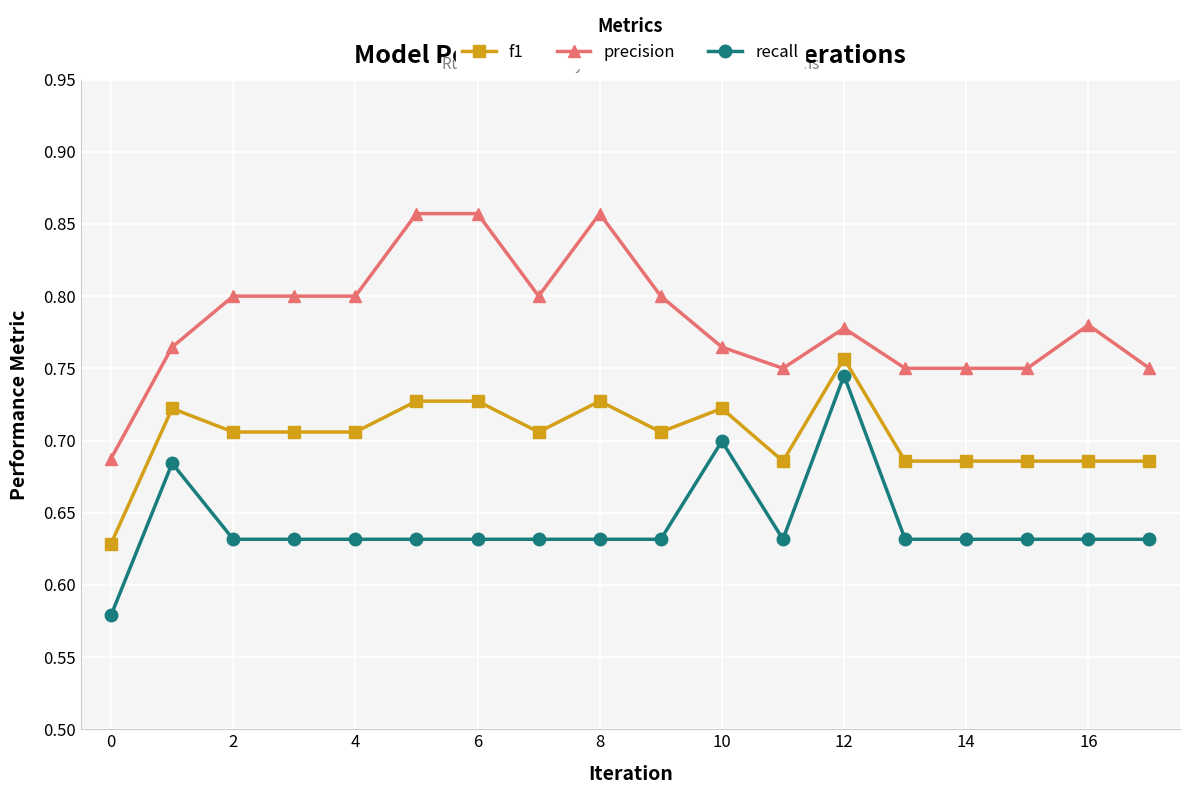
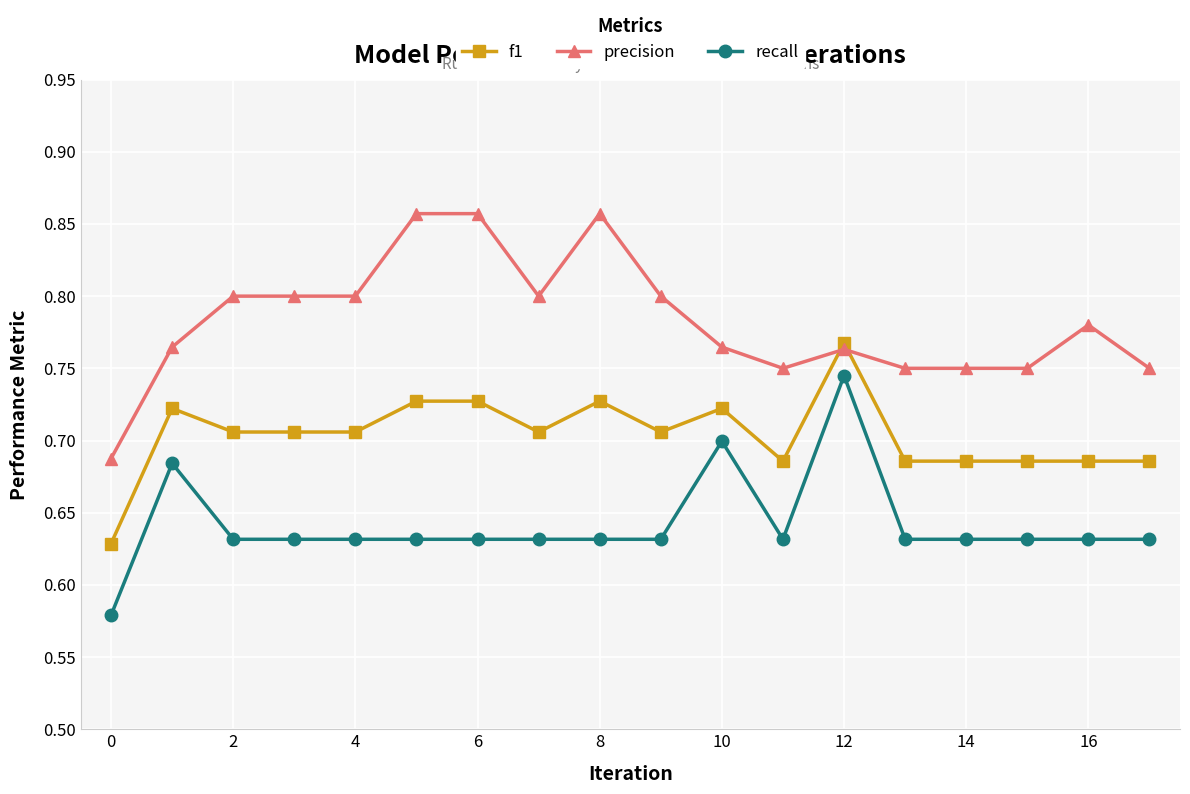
  {
    "f1": {
      "0": 0.629,
      "2": 0.706,
      "4": 0.706,
      "6": 0.727,
      "8": 0.727,
      "10": 0.722,
-     "12": 0.757,
+     "12": 0.768,
      "14": 0.686,
      "16": 0.686
    },
    "precision": {
      "0": 0.688,
      "2": 0.800,
      "4": 0.800,
      "6": 0.857,
      "8": 0.857,
      "10": 0.765,
-     "12": 0.778,
+     "12": 0.763,
      "14": 0.750,
      "16": 0.780
    },
    "recall": {
      "0": 0.579,
      "2": 0.632,
      "4": 0.632,
      "6": 0.632,
      "8": 0.632,
      "10": 0.699,
      "12": 0.745,
      "14": 0.632,
      "16": 0.632
    }
  }
